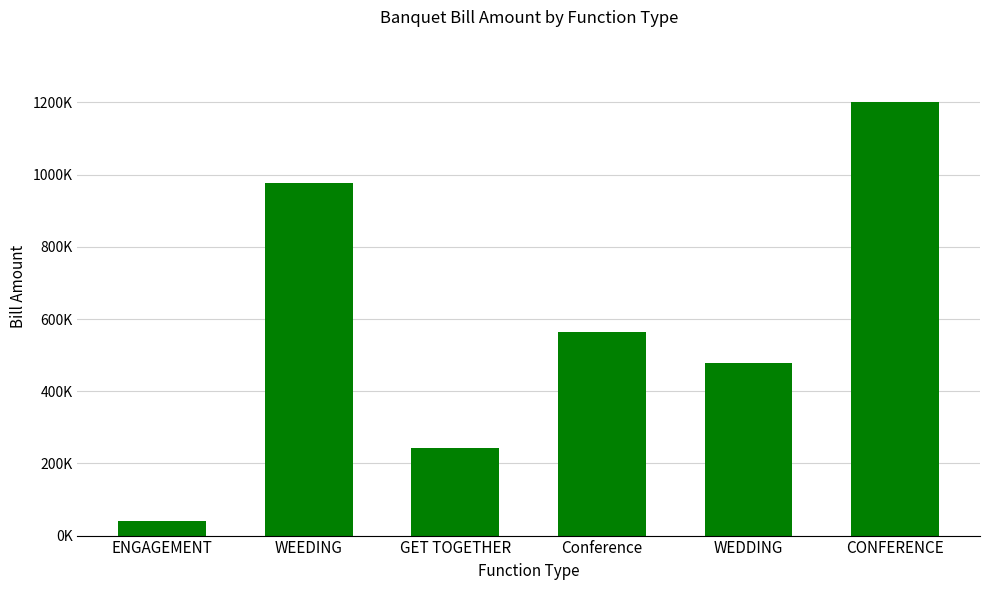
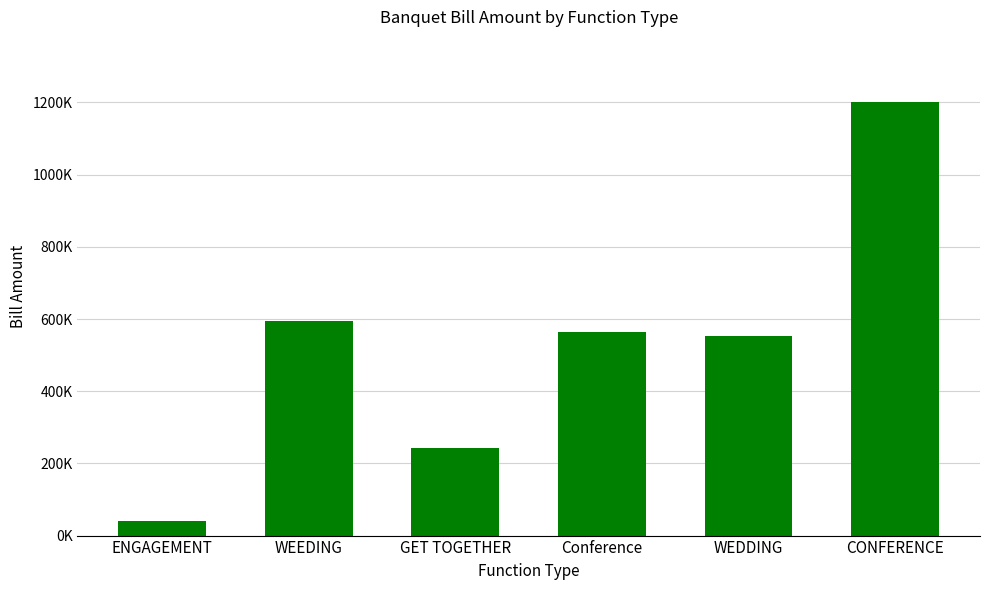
  {
    "ENGAGEMENT": 40000,
-   "WEEDING": 980000,
+   "WEEDING": 600000,
    "GET TOGETHER": 240000,
    "Conference": 560000,
-   "WEDDING": 480000,
+   "WEDDING": 550000,
    "CONFERENCE": 1200000
  }
